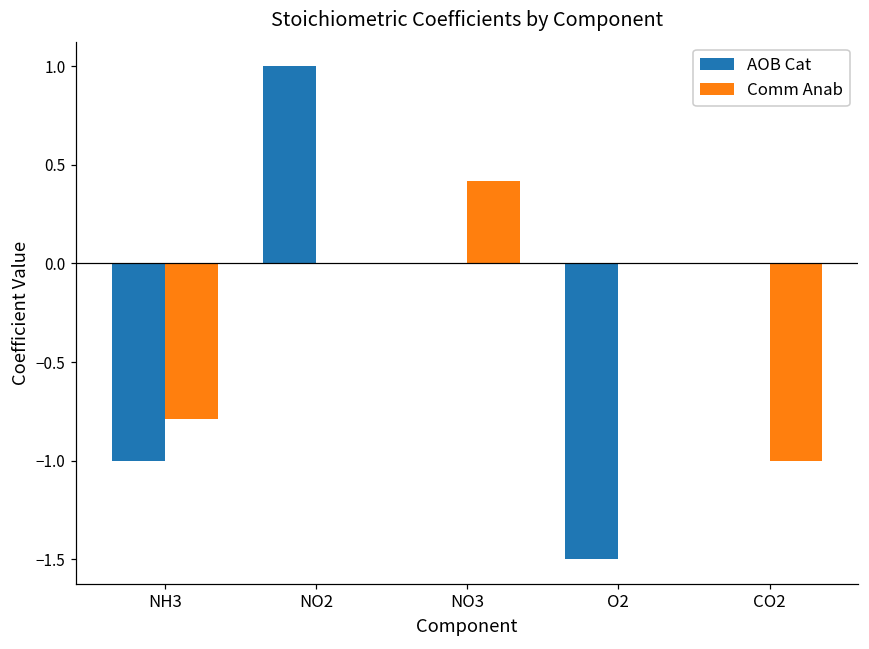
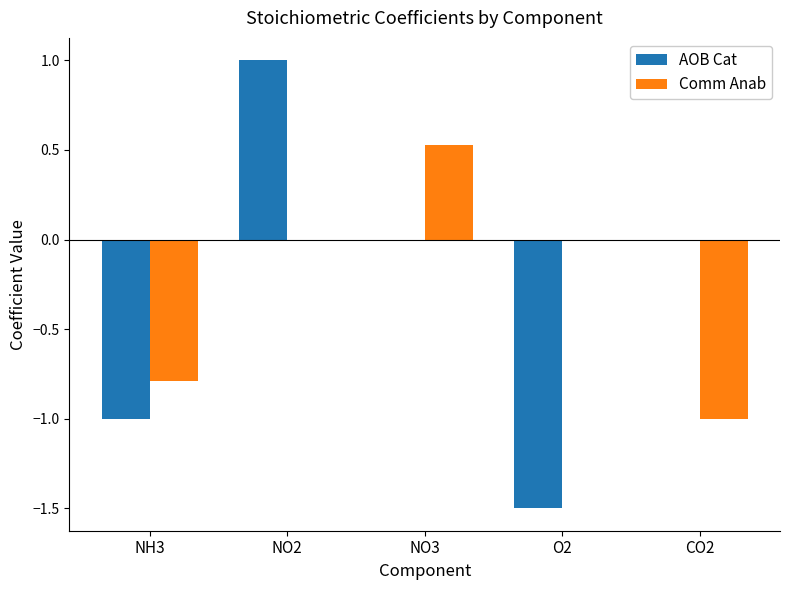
  {
    "AOB Cat": {
      "NH3": -1.00,
      "NO2": 1.00,
      "NO3": 0.00,
      "O2": -1.50,
      "CO2": 0.00
    },
    "Comm Anab": {
      "NH3": -0.79,
      "NO2": 0.00,
-     "NO3": 0.42,
+     "NO3": 0.53,
      "O2": 0.00,
      "CO2": -1.00
    }
  }
